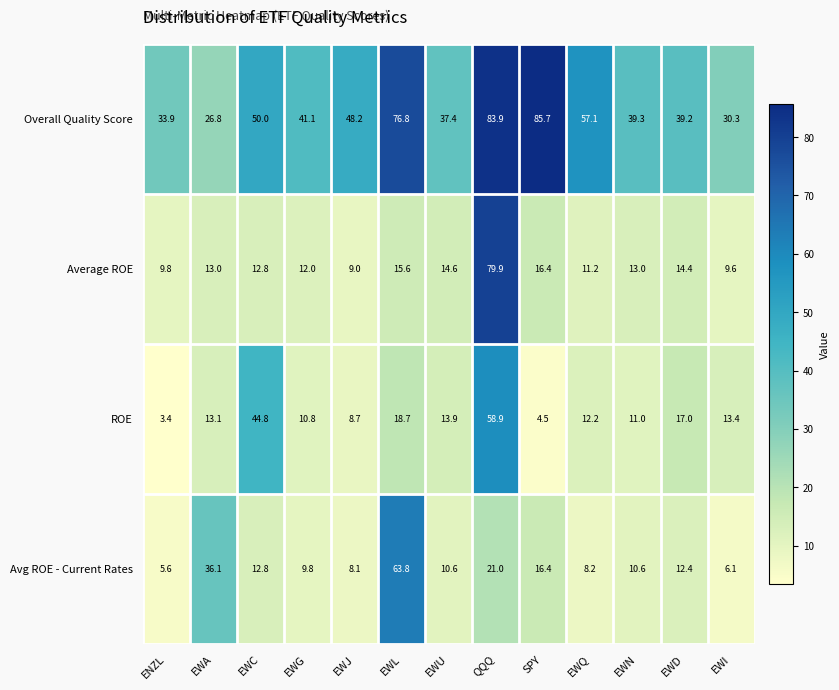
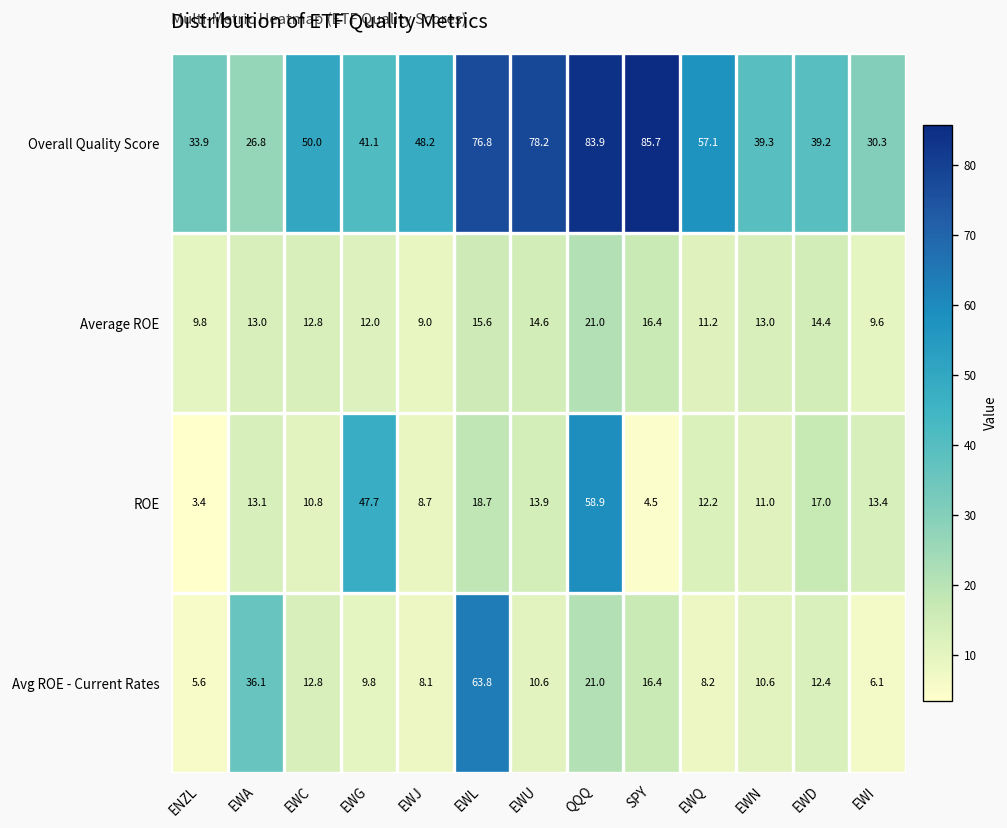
  {
    "Overall Quality Score": {
      "ENZL": 33.9,
      "EWA": 26.8,
      "EWC": 50.0,
      "EWG": 41.1,
      "EWJ": 48.2,
      "EWL": 76.8,
-     "EWU": 37.4,
+     "EWU": 78.2,
      "QQQ": 83.9,
      "SPY": 85.7,
      "EWQ": 57.1,
      "EWN": 39.3,
      "EWD": 39.2,
      "EWI": 30.3
    },
    "Average ROE": {
      "ENZL": 9.8,
      "EWA": 13.0,
      "EWC": 12.8,
      "EWG": 12.0,
      "EWJ": 9.0,
      "EWL": 15.6,
      "EWU": 14.6,
-     "QQQ": 79.9,
+     "QQQ": 21.0,
      "SPY": 16.4,
      "EWQ": 11.2,
      "EWN": 13.0,
      "EWD": 14.4,
      "EWI": 9.6
    },
    "ROE": {
      "ENZL": 3.4,
      "EWA": 13.1,
-     "EWC": 44.8,
-     "EWG": 10.8,
+     "EWC": 10.8,
+     "EWG": 47.7,
      "EWJ": 8.7,
      "EWL": 18.7,
      "EWU": 13.9,
      "QQQ": 58.9,
      "SPY": 4.5,
      "EWQ": 12.2,
      "EWN": 11.0,
      "EWD": 17.0,
      "EWI": 13.4
    },
    "Avg ROE - Current Rates": {
      "ENZL": 5.6,
      "EWA": 36.1,
      "EWC": 12.8,
      "EWG": 9.8,
      "EWJ": 8.1,
      "EWL": 63.8,
      "EWU": 10.6,
      "QQQ": 21.0,
      "SPY": 16.4,
      "EWQ": 8.2,
      "EWN": 10.6,
      "EWD": 12.4,
      "EWI": 6.1
    }
  }
